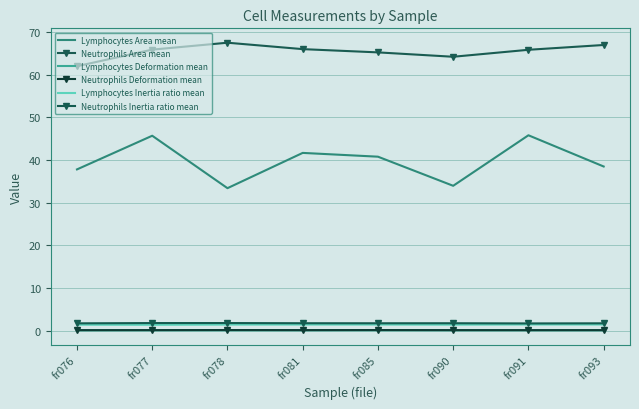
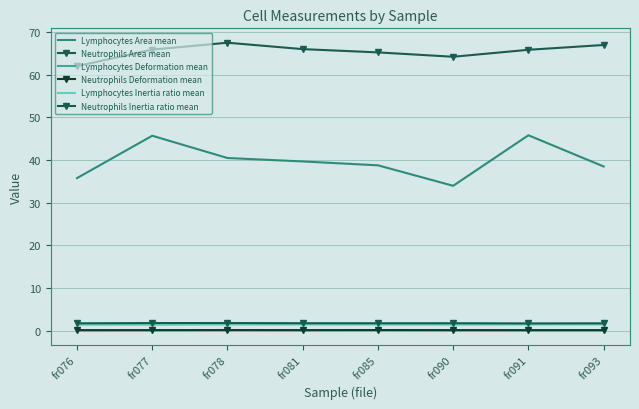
  {
    "Lymphocytes Area mean": {
-     "fr076": 38,
+     "fr076": 36,
      "fr077": 46,
-     "fr078": 33,
-     "fr081": 42,
-     "fr085": 41,
+     "fr078": 40,
+     "fr081": 40,
+     "fr085": 39,
      "fr090": 34,
      "fr091": 46,
      "fr093": 38
    }
  }
